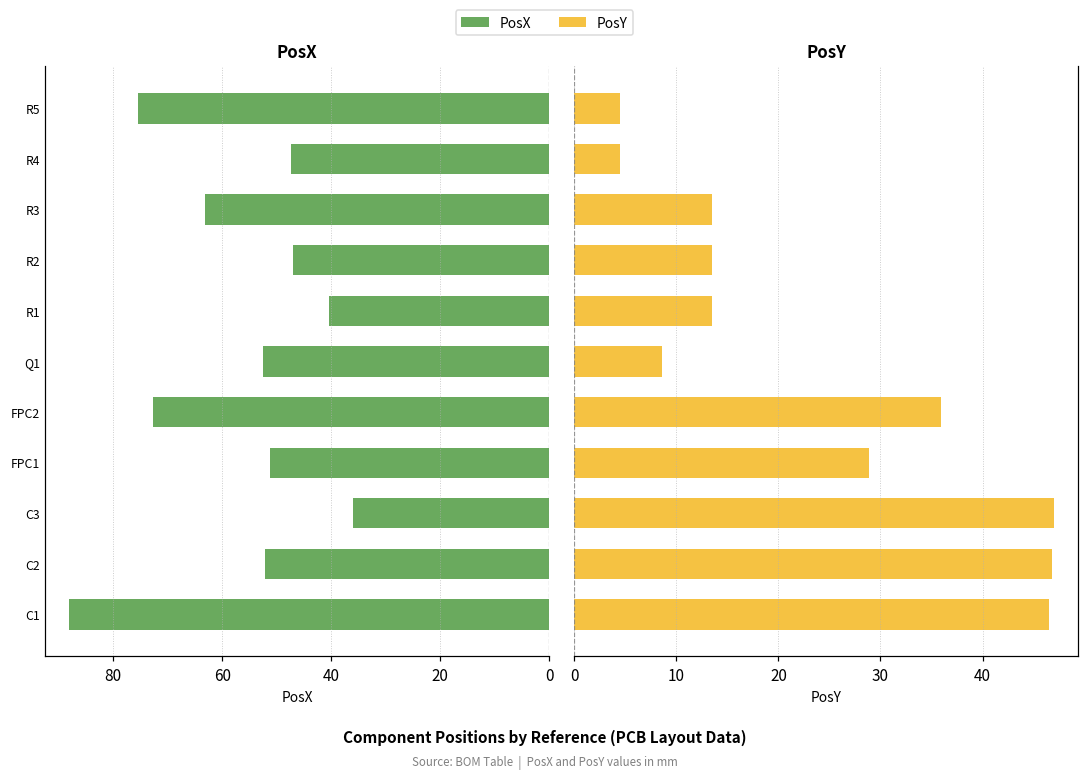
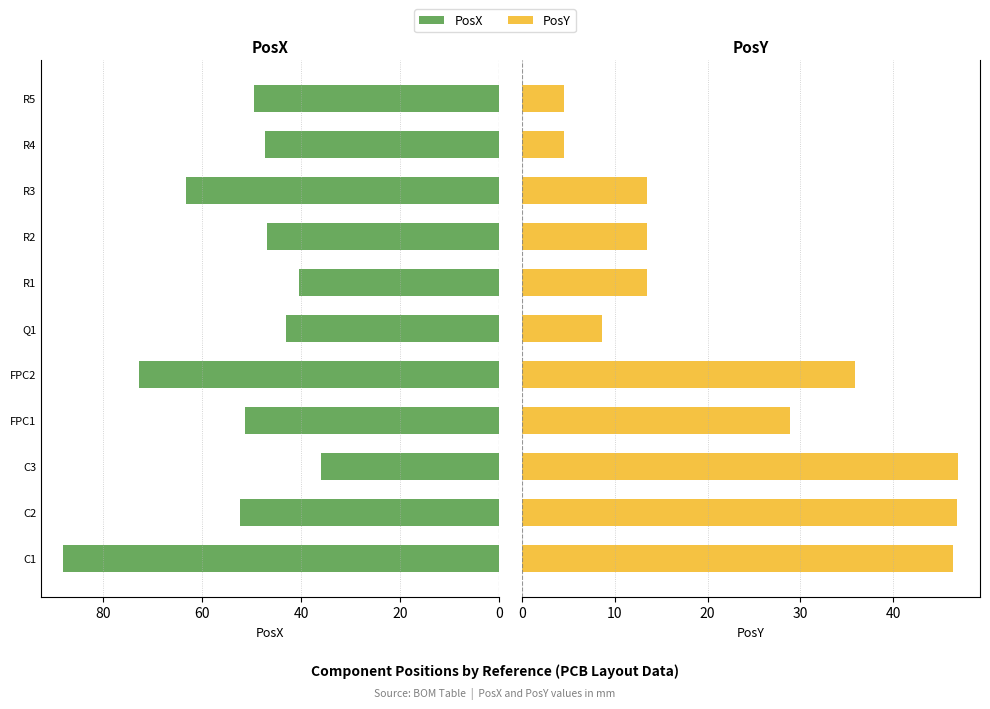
  {
    "PosX": {
-     "R5": 75,
+     "R5": 50,
      "R4": 47,
      "R3": 63,
      "R2": 47,
      "R1": 40,
-     "Q1": 53,
+     "Q1": 43,
      "FPC2": 73,
      "FPC1": 51,
      "C3": 36,
      "C2": 52,
      "C1": 88
    }
  }
